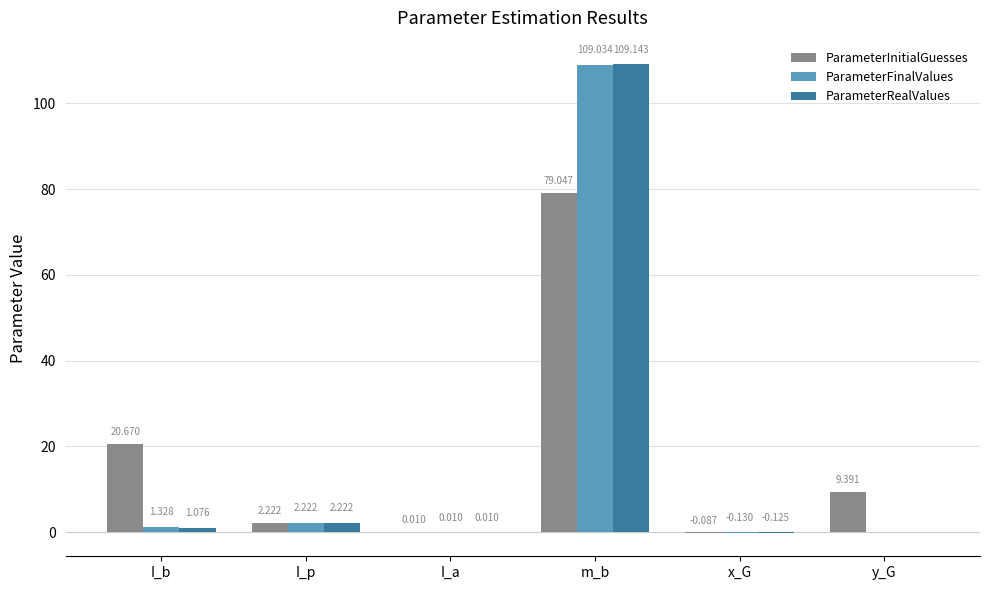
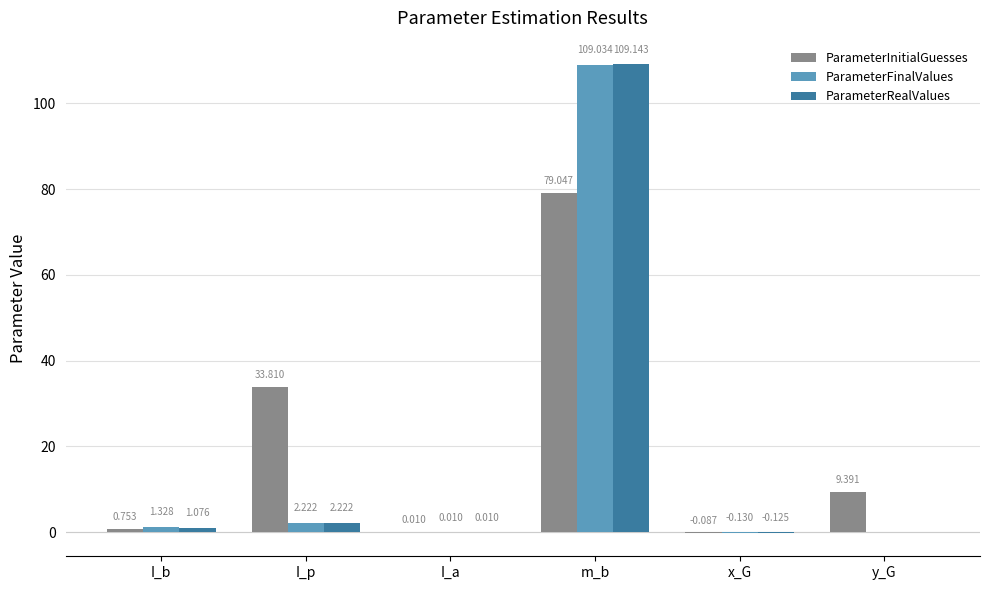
  {
    "ParameterInitialGuesses": {
-     "I_b": 20.670,
-     "I_p": 2.222,
+     "I_b": 0.753,
+     "I_p": 33.810,
      "I_a": 0.010,
      "m_b": 79.047,
      "x_G": -0.087,
      "y_G": 9.391
    }
  }
